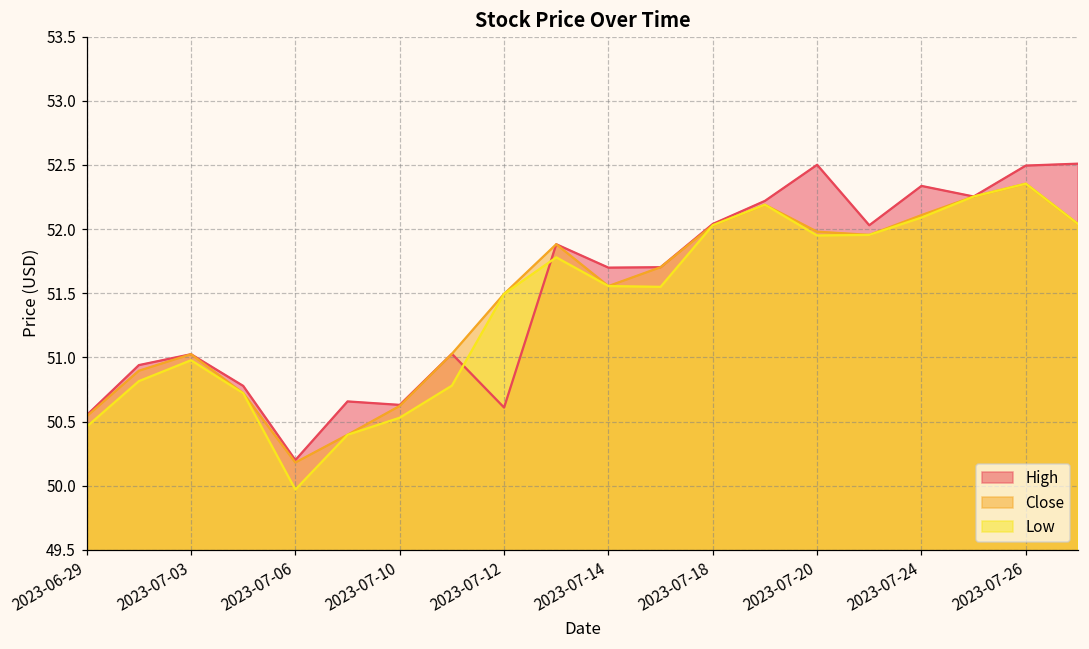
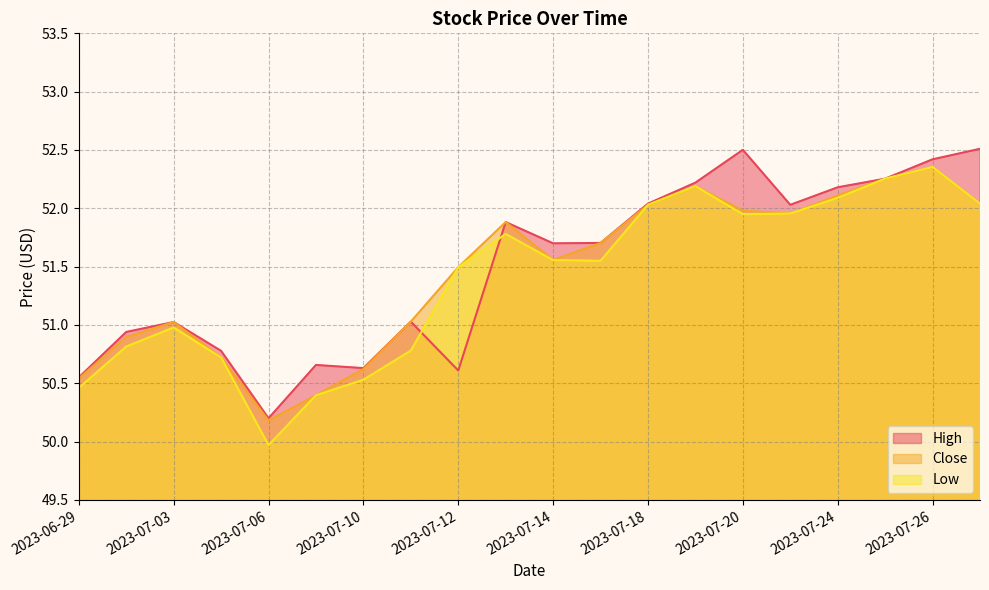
  {
    "High": {
      "2023-07-12": 50.61,
      "2023-07-14": 51.70,
      "2023-07-20": 52.50,
-     "2023-07-24": 52.34,
-     "2023-07-26": 52.49
+     "2023-07-24": 52.18,
+     "2023-07-26": 52.42
    }
  }
